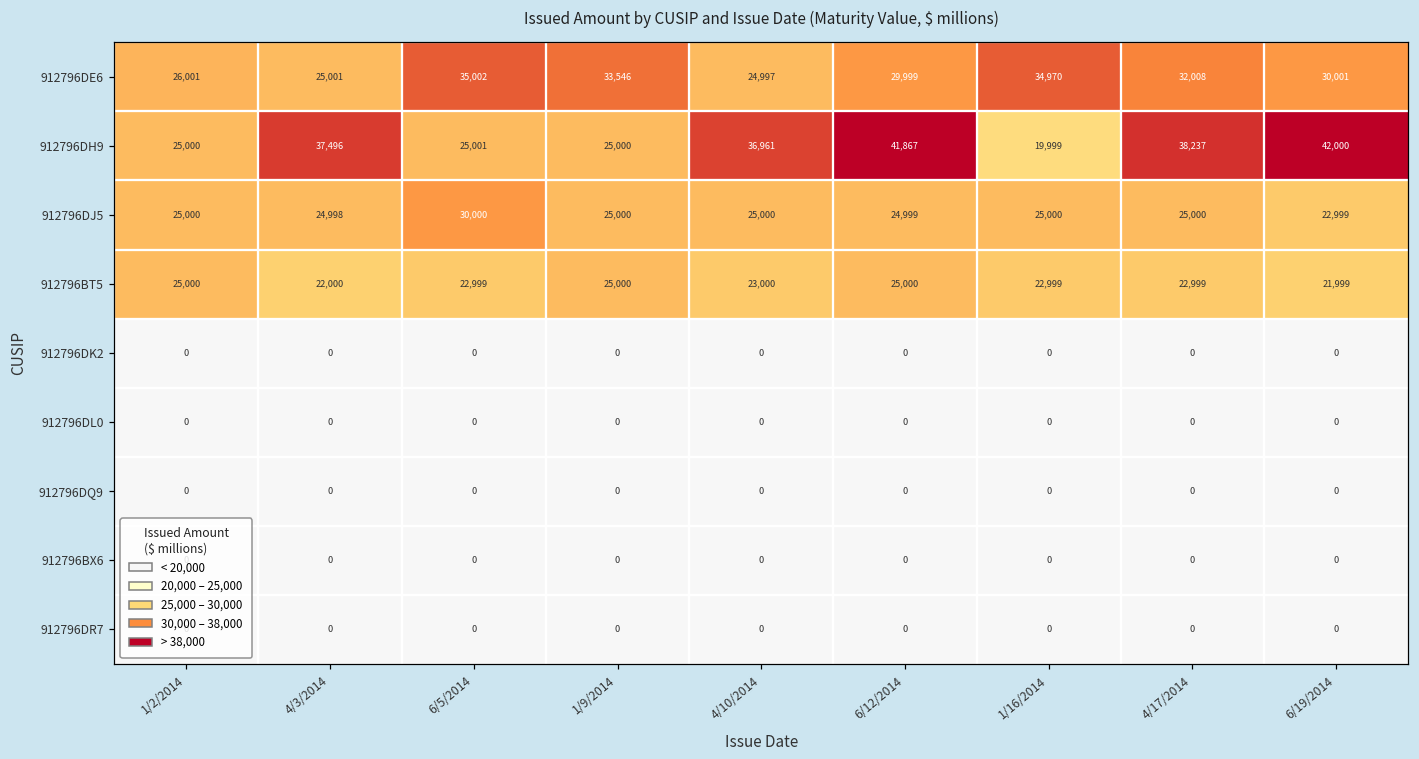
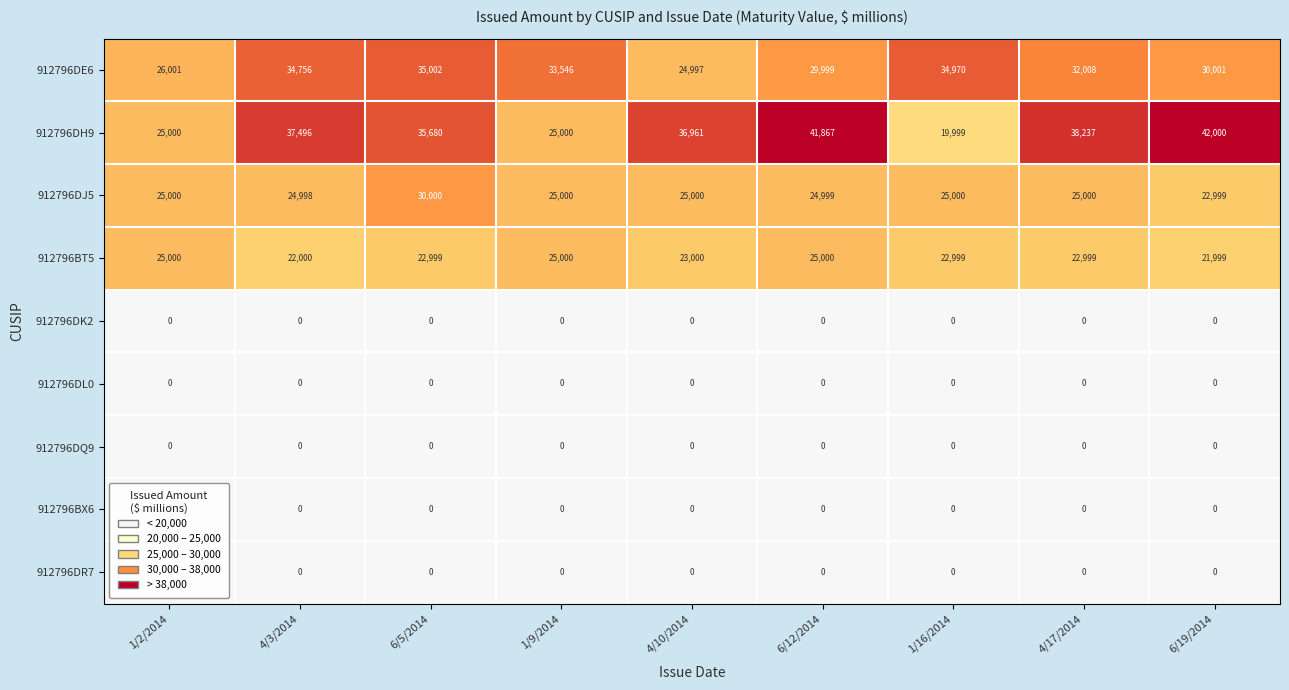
  {
    "912796DE6": {
      "1/2/2014": "26,001",
-     "4/3/2014": "25,001",
+     "4/3/2014": "34,756",
      "6/5/2014": "35,002",
      "1/9/2014": "33,546",
      "4/10/2014": "24,997",
      "6/12/2014": "29,999",
      "1/16/2014": "34,970",
      "4/17/2014": "32,008",
      "6/19/2014": "30,001"
    },
    "912796DH9": {
      "1/2/2014": "25,000",
      "4/3/2014": "37,496",
-     "6/5/2014": "25,001",
+     "6/5/2014": "35,680",
      "1/9/2014": "25,000",
      "4/10/2014": "36,961",
      "6/12/2014": "41,867",
      "1/16/2014": "19,999",
      "4/17/2014": "38,237",
      "6/19/2014": "42,000"
    },
    "912796DJ5": {
      "1/2/2014": "25,000",
      "4/3/2014": "24,998",
      "6/5/2014": "30,000",
      "1/9/2014": "25,000",
      "4/10/2014": "25,000",
      "6/12/2014": "24,999",
      "1/16/2014": "25,000",
      "4/17/2014": "25,000",
      "6/19/2014": "22,999"
    },
    "912796BT5": {
      "1/2/2014": "25,000",
      "4/3/2014": "22,000",
      "6/5/2014": "22,999",
      "1/9/2014": "25,000",
      "4/10/2014": "23,000",
      "6/12/2014": "25,000",
      "1/16/2014": "22,999",
      "4/17/2014": "22,999",
      "6/19/2014": "21,999"
    },
    "912796DK2": {
      "1/2/2014": "0",
      "4/3/2014": "0",
      "6/5/2014": "0",
      "1/9/2014": "0",
      "4/10/2014": "0",
      "6/12/2014": "0",
      "1/16/2014": "0",
      "4/17/2014": "0",
      "6/19/2014": "0"
    },
    "912796DL0": {
      "1/2/2014": "0",
      "4/3/2014": "0",
      "6/5/2014": "0",
      "1/9/2014": "0",
      "4/10/2014": "0",
      "6/12/2014": "0",
      "1/16/2014": "0",
      "4/17/2014": "0",
      "6/19/2014": "0"
    },
    "912796DQ9": {
      "1/2/2014": "0",
      "4/3/2014": "0",
      "6/5/2014": "0",
      "1/9/2014": "0",
      "4/10/2014": "0",
      "6/12/2014": "0",
      "1/16/2014": "0",
      "4/17/2014": "0",
      "6/19/2014": "0"
    },
    "912796BX6": {
      "4/3/2014": "0",
      "6/5/2014": "0",
      "1/9/2014": "0",
      "4/10/2014": "0",
      "6/12/2014": "0",
      "1/16/2014": "0",
      "4/17/2014": "0",
      "6/19/2014": "0"
    },
    "912796DR7": {
      "4/3/2014": "0",
      "6/5/2014": "0",
      "1/9/2014": "0",
      "4/10/2014": "0",
      "6/12/2014": "0",
      "1/16/2014": "0",
      "4/17/2014": "0",
      "6/19/2014": "0"
    }
  }
